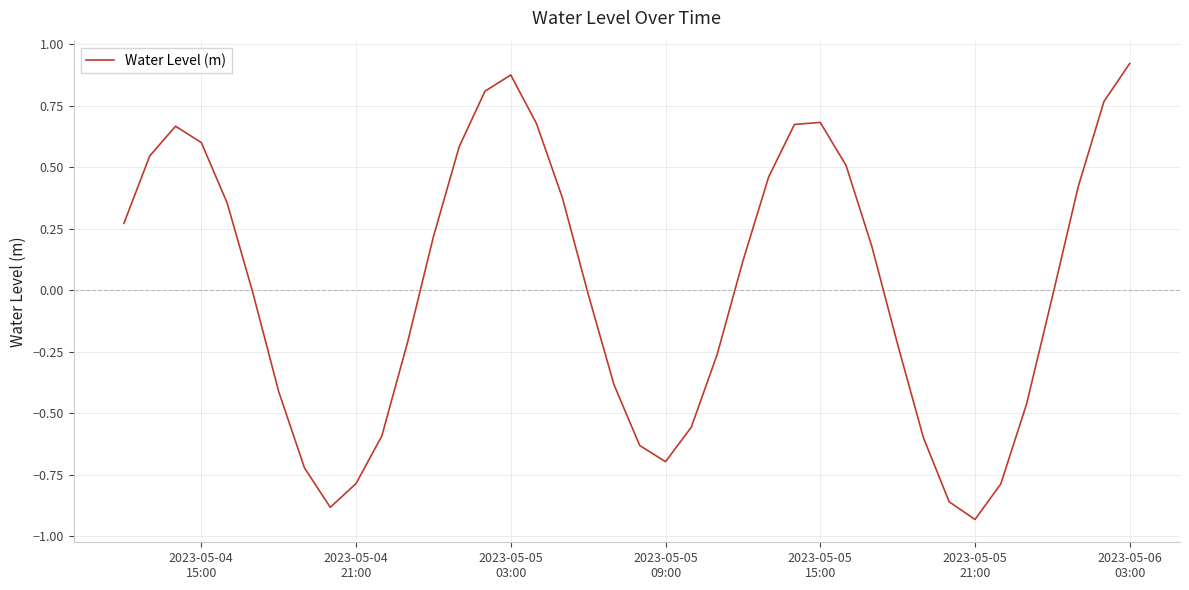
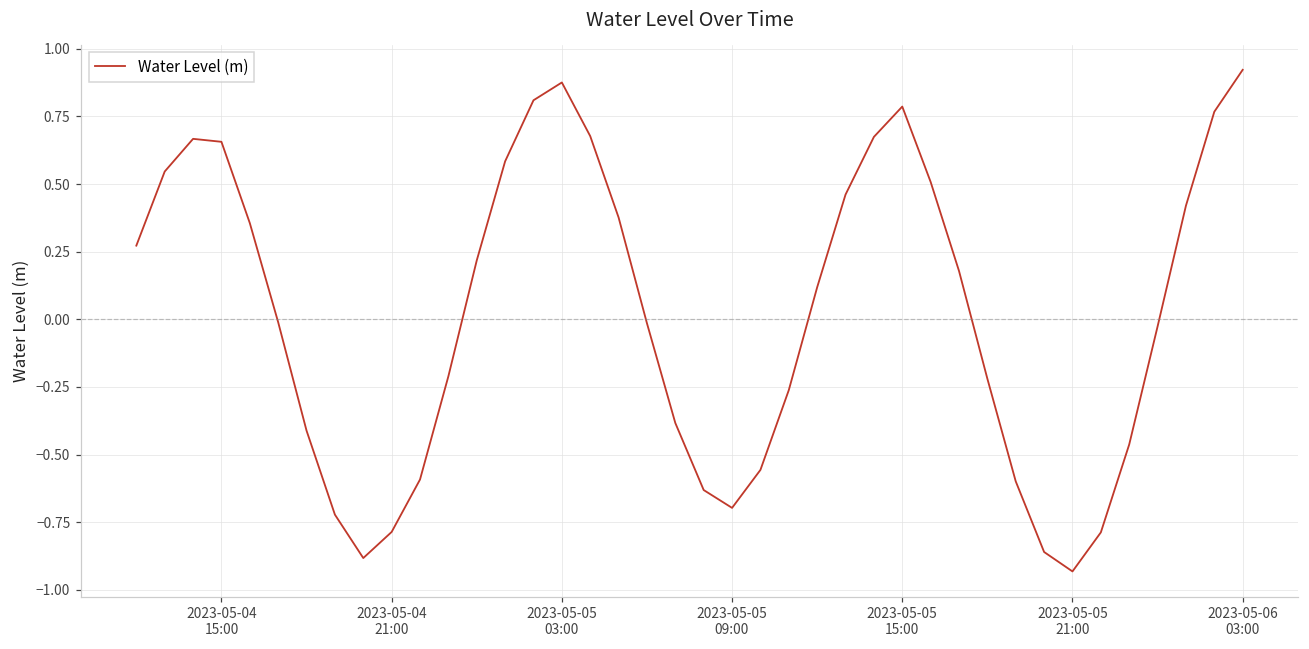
  {
-   "2023-05-04 15:00": 0.60,
+   "2023-05-04 15:00": 0.66,
    "2023-05-04 21:00": -0.79,
    "2023-05-05 03:00": 0.88,
    "2023-05-05 09:00": -0.70,
-   "2023-05-05 15:00": 0.68,
+   "2023-05-05 15:00": 0.79,
    "2023-05-05 21:00": -0.93,
    "2023-05-06 03:00": 0.92
  }
